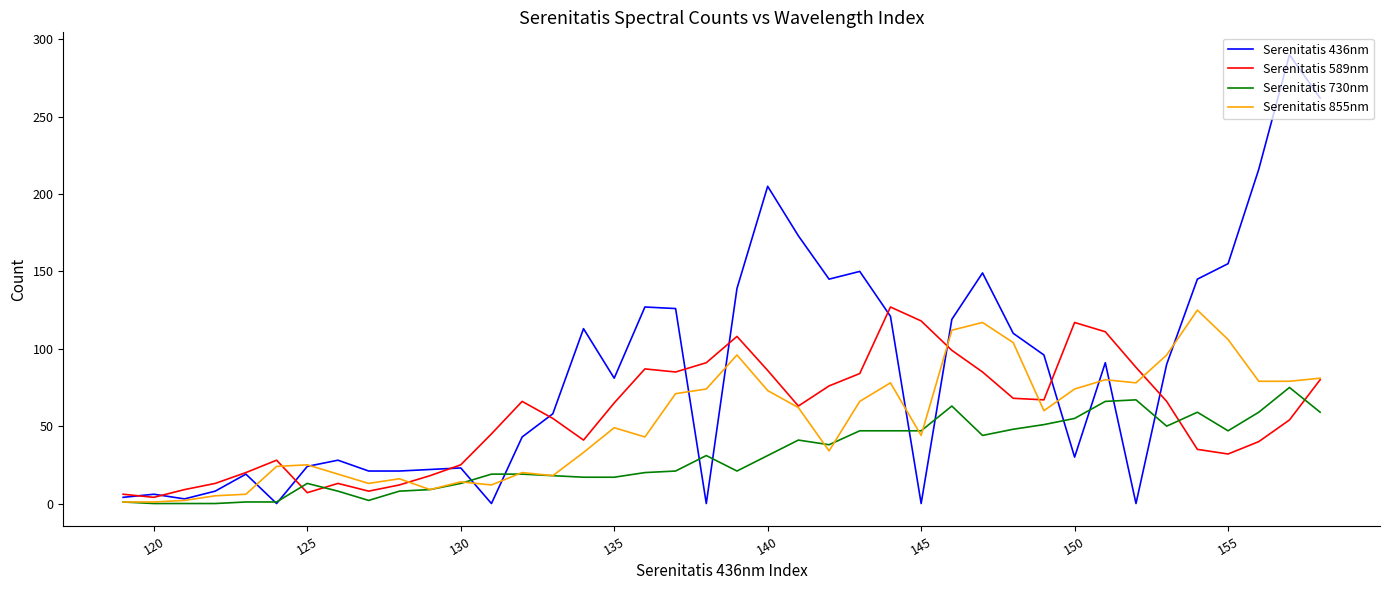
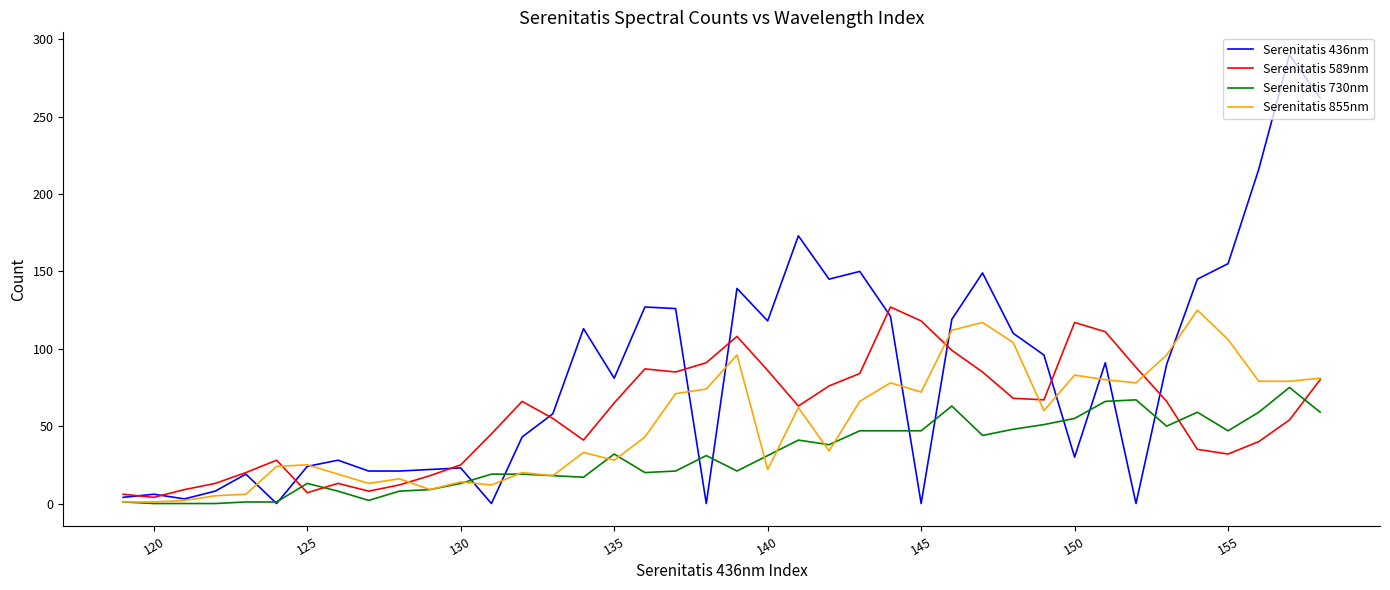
  {
    "Serenitatis 436nm": {
      "120": 6,
      "130": 23,
      "135": 81,
-     "140": 205,
+     "140": 118,
      "145": 0,
      "150": 30,
      "155": 155
    },
    "Serenitatis 589nm": {
      "120": 4,
      "125": 7,
      "130": 25,
      "135": 65,
      "140": 86,
      "145": 118,
      "150": 117,
      "155": 32
    },
    "Serenitatis 730nm": {
      "125": 13,
-     "135": 17,
+     "135": 32,
      "140": 31,
      "145": 47,
      "150": 55,
      "155": 47
    },
    "Serenitatis 855nm": {
-     "135": 49,
-     "140": 73,
-     "145": 44,
-     "150": 74,
+     "135": 28,
+     "140": 22,
+     "145": 72,
+     "150": 83,
      "155": 106
    }
  }
